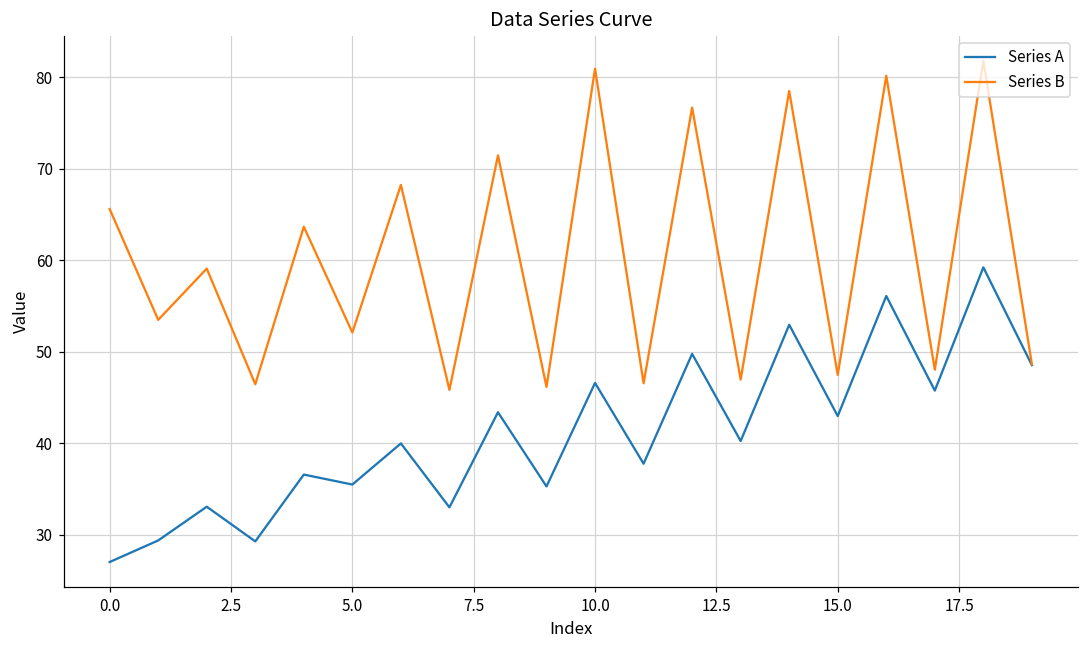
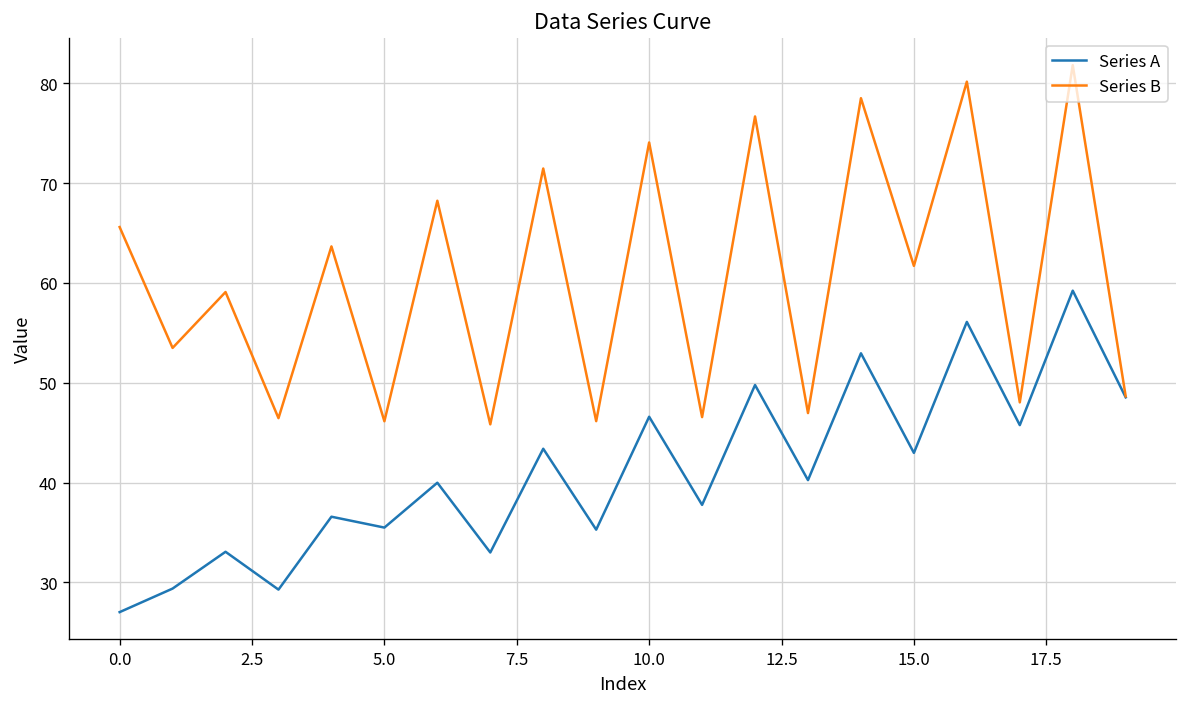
  {
    "Series A": {
      "0.0": 27,
      "5.0": 35,
      "10.0": 47,
      "15.0": 43
    },
    "Series B": {
      "0.0": 66,
-     "5.0": 52,
-     "10.0": 81,
-     "15.0": 47
+     "5.0": 46,
+     "10.0": 74,
+     "15.0": 62
    }
  }
